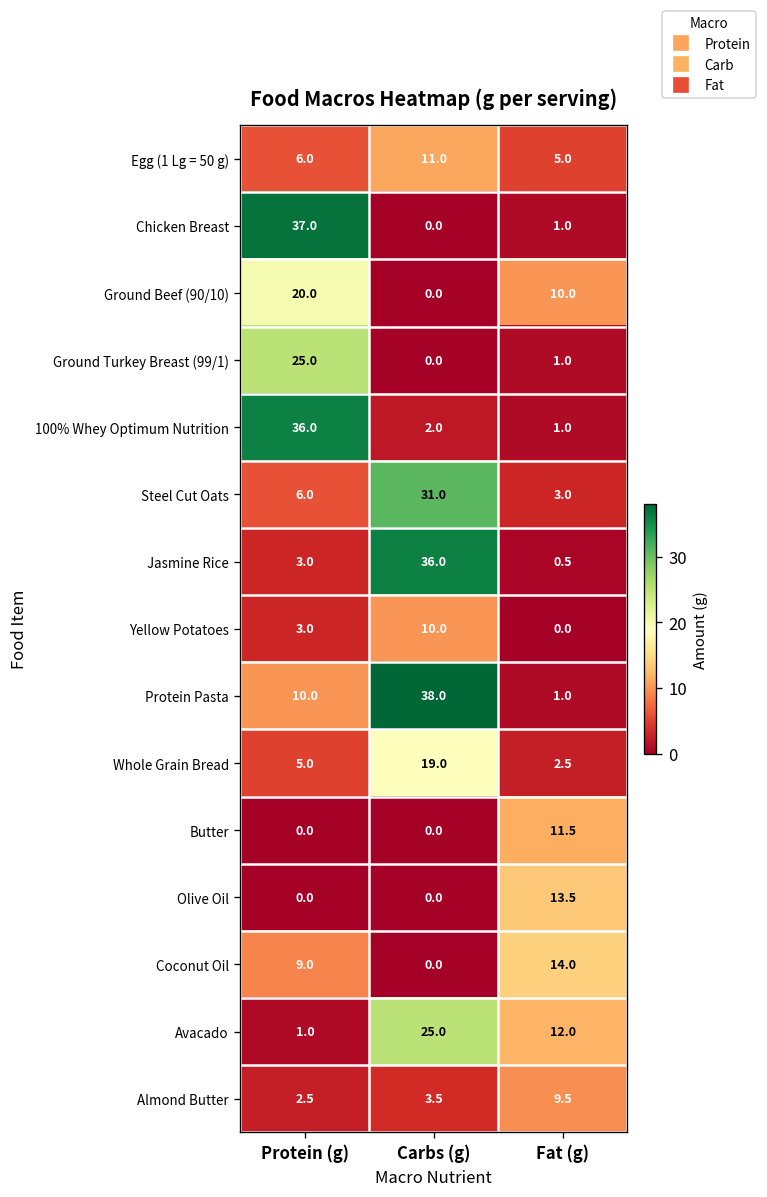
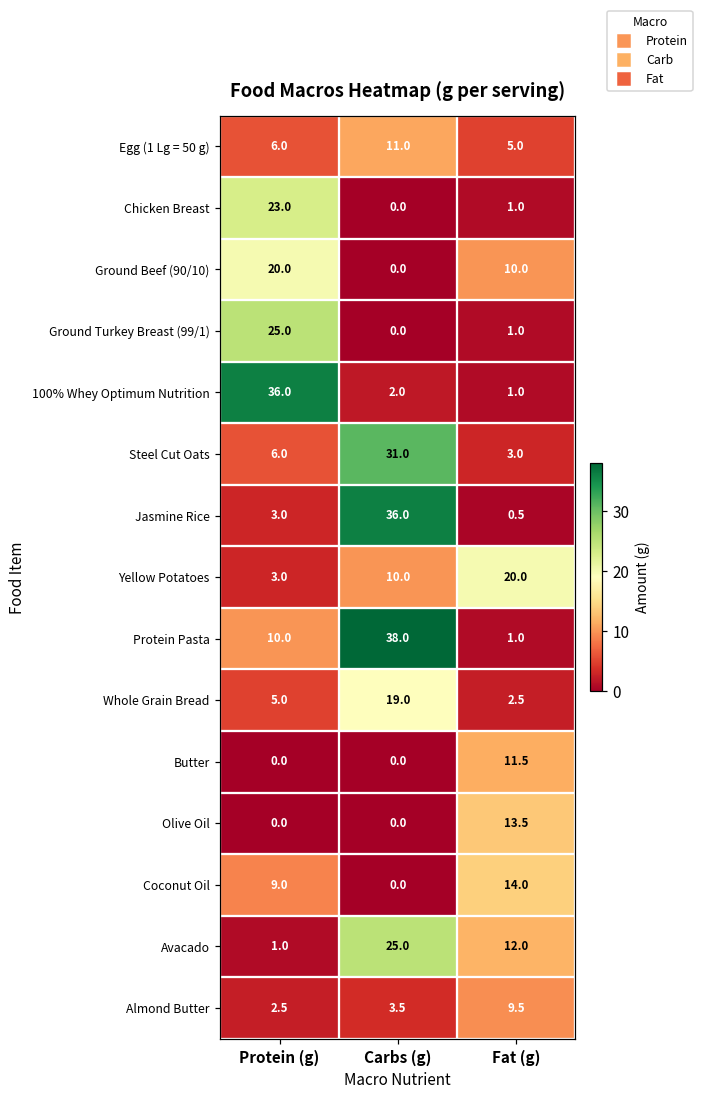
  {
    "Egg (1 Lg = 50 g)": {
      "Protein (g)": 6.0,
      "Carbs (g)": 11.0,
      "Fat (g)": 5.0
    },
    "Chicken Breast": {
-     "Protein (g)": 37.0,
+     "Protein (g)": 23.0,
      "Carbs (g)": 0.0,
      "Fat (g)": 1.0
    },
    "Ground Beef (90/10)": {
      "Protein (g)": 20.0,
      "Carbs (g)": 0.0,
      "Fat (g)": 10.0
    },
    "Ground Turkey Breast (99/1)": {
      "Protein (g)": 25.0,
      "Carbs (g)": 0.0,
      "Fat (g)": 1.0
    },
    "100% Whey Optimum Nutrition": {
      "Protein (g)": 36.0,
      "Carbs (g)": 2.0,
      "Fat (g)": 1.0
    },
    "Steel Cut Oats": {
      "Protein (g)": 6.0,
      "Carbs (g)": 31.0,
      "Fat (g)": 3.0
    },
    "Jasmine Rice": {
      "Protein (g)": 3.0,
      "Carbs (g)": 36.0,
      "Fat (g)": 0.5
    },
    "Yellow Potatoes": {
      "Protein (g)": 3.0,
      "Carbs (g)": 10.0,
-     "Fat (g)": 0.0
+     "Fat (g)": 20.0
    },
    "Protein Pasta": {
      "Protein (g)": 10.0,
      "Carbs (g)": 38.0,
      "Fat (g)": 1.0
    },
    "Whole Grain Bread": {
      "Protein (g)": 5.0,
      "Carbs (g)": 19.0,
      "Fat (g)": 2.5
    },
    "Butter": {
      "Protein (g)": 0.0,
      "Carbs (g)": 0.0,
      "Fat (g)": 11.5
    },
    "Olive Oil": {
      "Protein (g)": 0.0,
      "Carbs (g)": 0.0,
      "Fat (g)": 13.5
    },
    "Coconut Oil": {
      "Protein (g)": 9.0,
      "Carbs (g)": 0.0,
      "Fat (g)": 14.0
    },
    "Avacado": {
      "Protein (g)": 1.0,
      "Carbs (g)": 25.0,
      "Fat (g)": 12.0
    },
    "Almond Butter": {
      "Protein (g)": 2.5,
      "Carbs (g)": 3.5,
      "Fat (g)": 9.5
    }
  }
